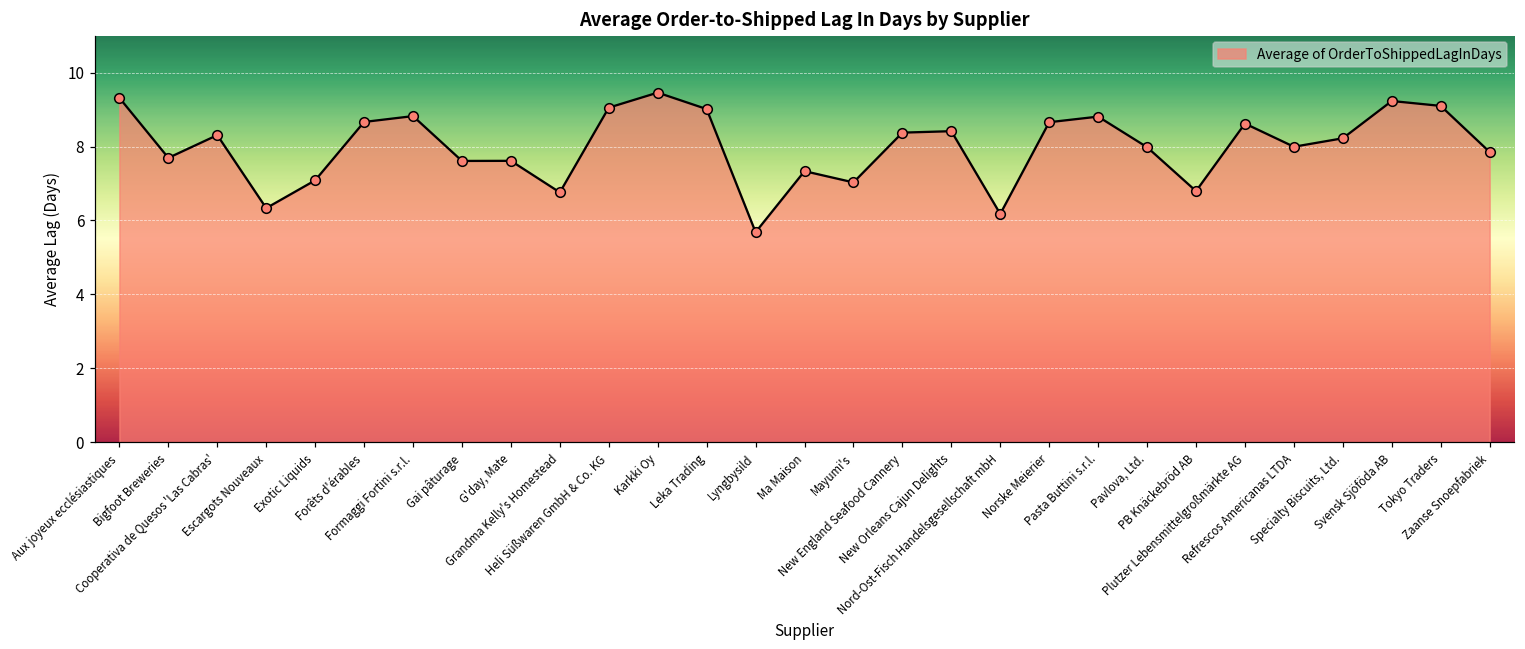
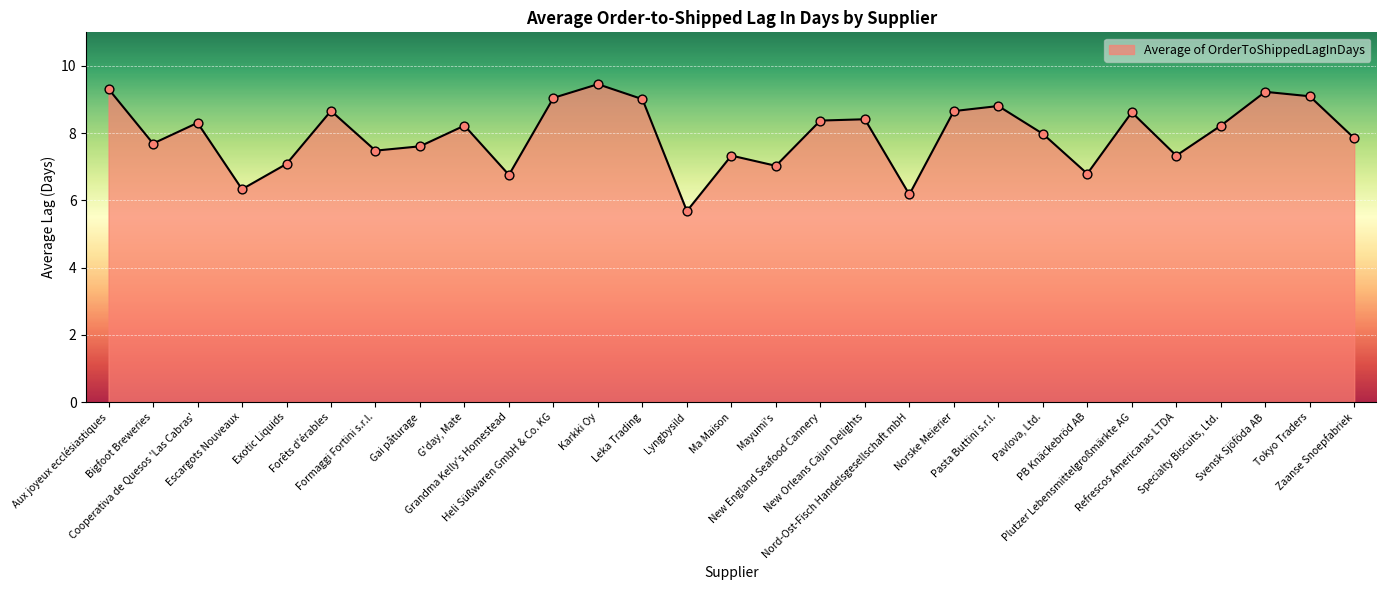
  {
    "Aux joyeux ecclésiastiques": 9.3,
    "Bigfoot Breweries": 7.7,
    "Cooperativa de Quesos 'Las Cabras'": 8.3,
    "Escargots Nouveaux": 6.3,
    "Exotic Liquids": 7.1,
    "Forêts d'érables": 8.7,
-   "Formaggi Fortini s.r.l.": 8.8,
+   "Formaggi Fortini s.r.l.": 7.5,
    "Gai pâturage": 7.6,
-   "G'day, Mate": 7.6,
+   "G'day, Mate": 8.2,
    "Grandma Kelly's Homestead": 6.8,
    "Heli Süßwaren GmbH & Co. KG": 9.1,
    "Karkki Oy": 9.5,
    "Leka Trading": 9.0,
    "Lyngbysild": 5.7,
    "Ma Maison": 7.3,
    "Mayumi's": 7.0,
    "New England Seafood Cannery": 8.4,
    "New Orleans Cajun Delights": 8.4,
    "Nord-Ost-Fisch Handelsgesellschaft mbH": 6.2,
    "Norske Meierier": 8.7,
    "Pasta Buttini s.r.l.": 8.8,
    "Pavlova, Ltd.": 8.0,
    "PB Knäckebröd AB": 6.8,
    "Plutzer Lebensmittelgroßmärkte AG": 8.6,
-   "Refrescos Americanas LTDA": 8.0,
+   "Refrescos Americanas LTDA": 7.3,
    "Specialty Biscuits, Ltd.": 8.2,
    "Svensk Sjöföda AB": 9.2,
    "Tokyo Traders": 9.1,
    "Zaanse Snoepfabriek": 7.9
  }
